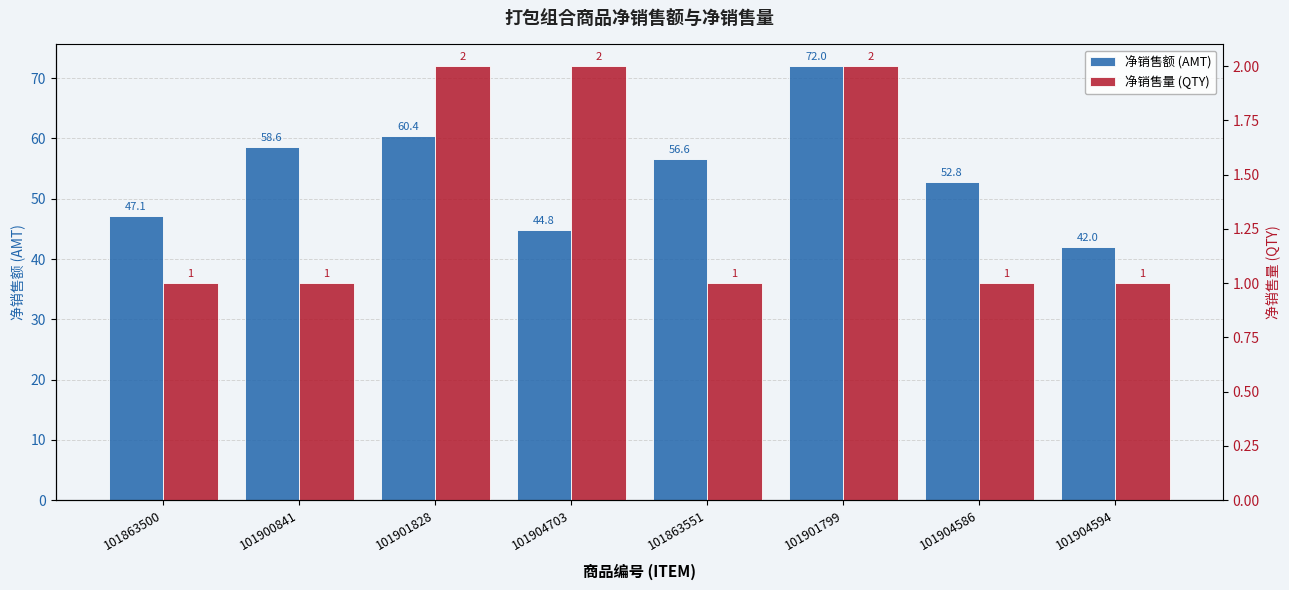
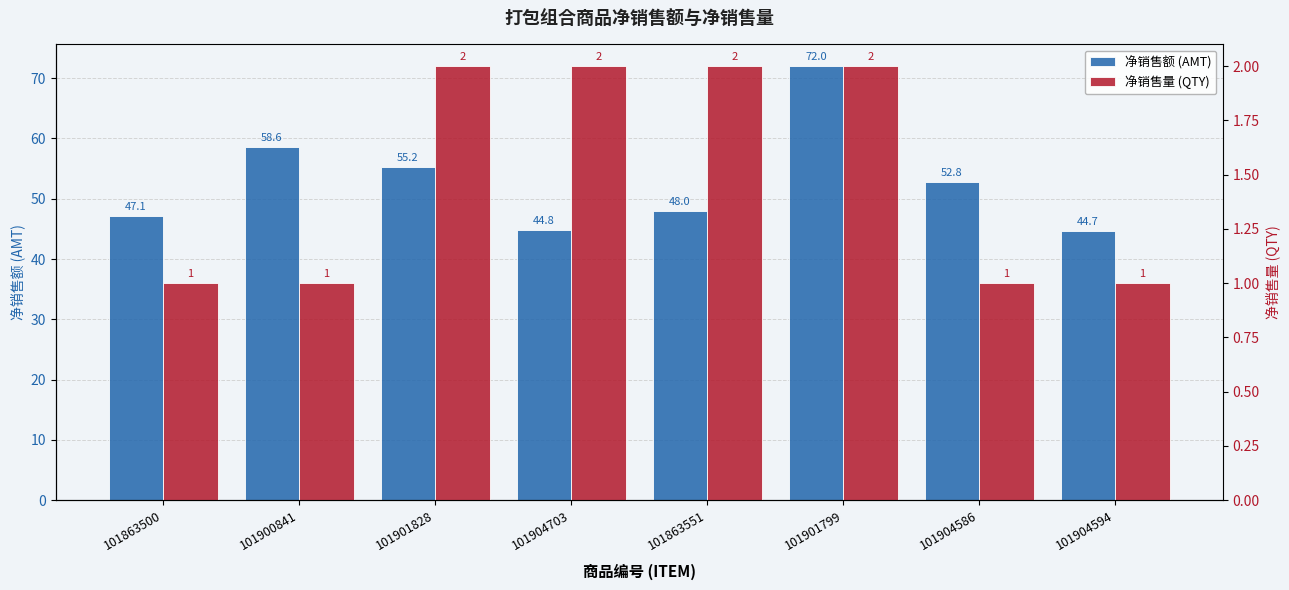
  {
    "净销售额 (AMT)": {
      "101863500": 47.1,
      "101900841": 58.6,
-     "101901828": 60.4,
+     "101901828": 55.2,
      "101904703": 44.8,
-     "101863551": 56.6,
+     "101863551": 48.0,
      "101901799": 72.0,
      "101904586": 52.8,
-     "101904594": 42.0
+     "101904594": 44.7
    },
    "净销售量 (QTY)": {
      "101863500": 1,
      "101900841": 1,
      "101901828": 2,
      "101904703": 2,
-     "101863551": 1,
+     "101863551": 2,
      "101901799": 2,
      "101904586": 1,
      "101904594": 1
    }
  }
